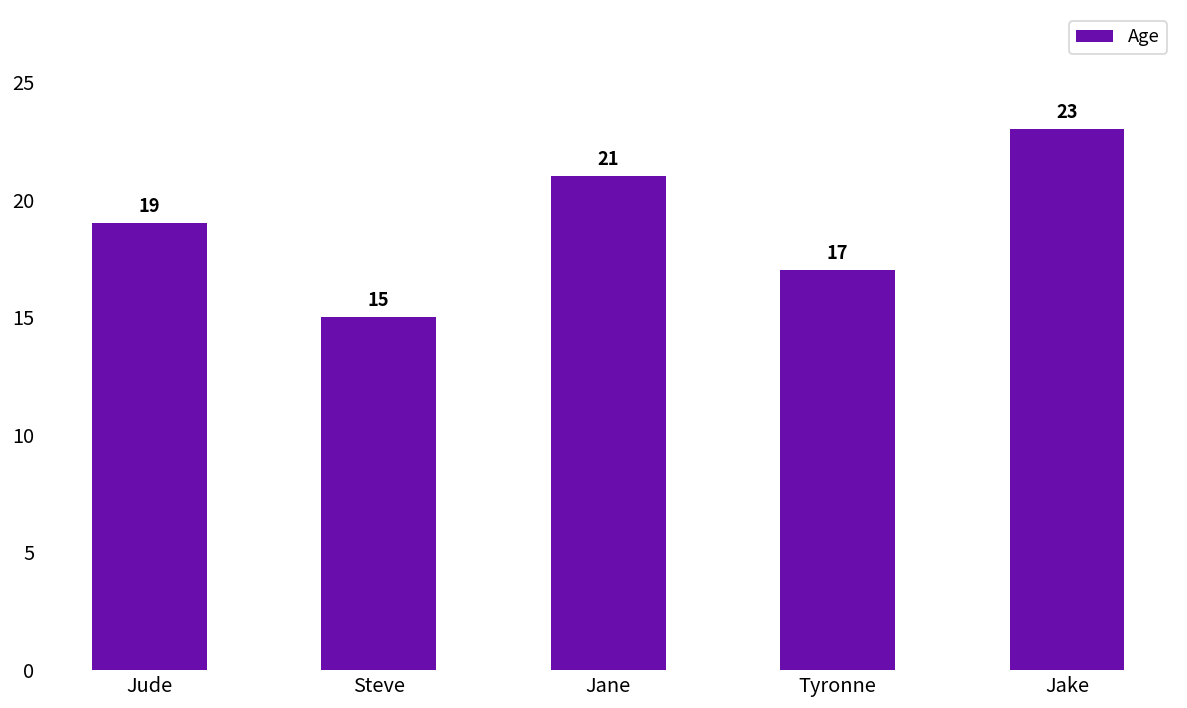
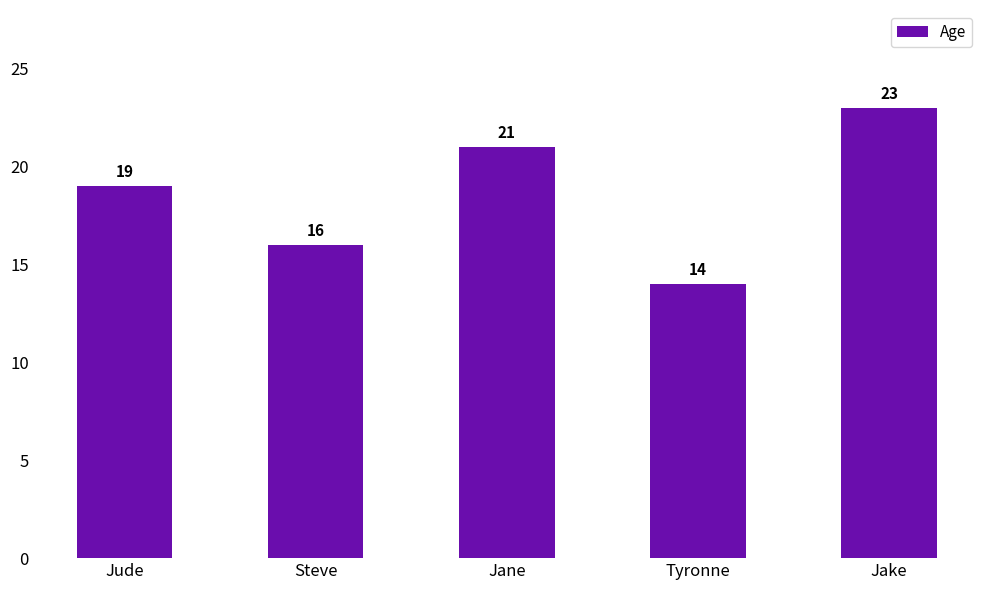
  {
    "Jude": 19,
-   "Steve": 15,
+   "Steve": 16,
    "Jane": 21,
-   "Tyronne": 17,
+   "Tyronne": 14,
    "Jake": 23
  }
